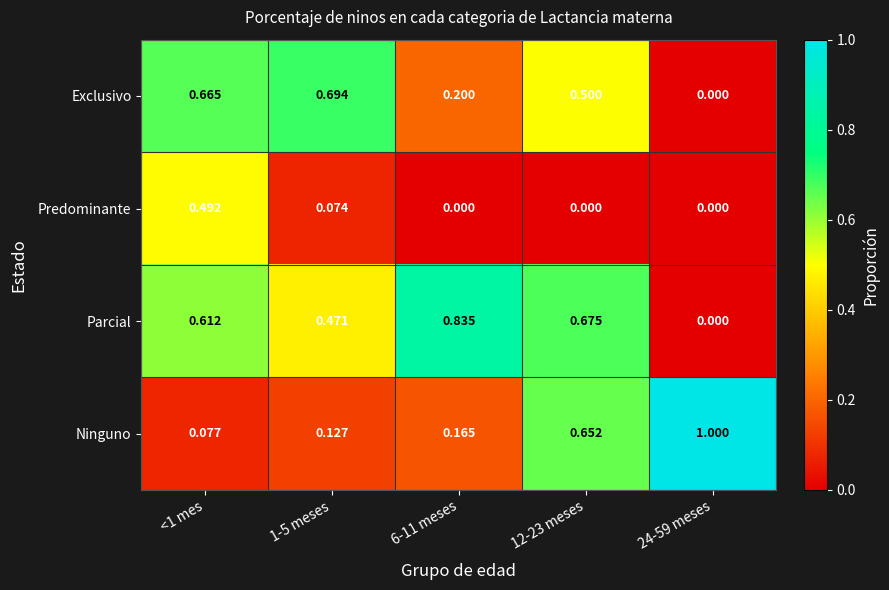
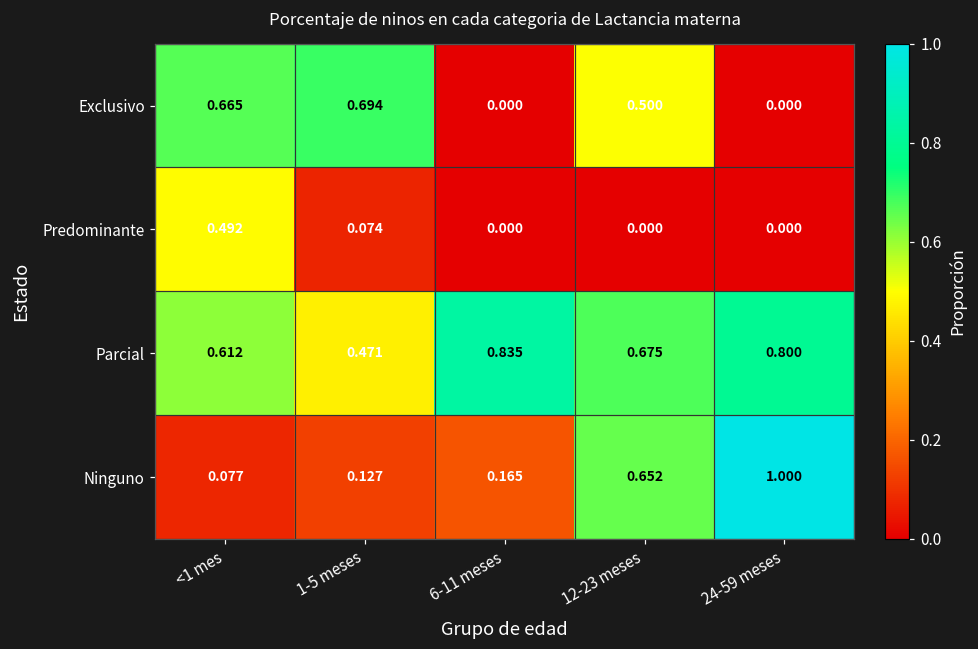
  {
    "Exclusivo": {
      "<1 mes": 0.665,
      "1-5 meses": 0.694,
-     "6-11 meses": 0.200,
+     "6-11 meses": 0.000,
      "12-23 meses": 0.500,
      "24-59 meses": 0.000
    },
    "Predominante": {
      "<1 mes": 0.492,
      "1-5 meses": 0.074,
      "6-11 meses": 0.000,
      "12-23 meses": 0.000,
      "24-59 meses": 0.000
    },
    "Parcial": {
      "<1 mes": 0.612,
      "1-5 meses": 0.471,
      "6-11 meses": 0.835,
      "12-23 meses": 0.675,
-     "24-59 meses": 0.000
+     "24-59 meses": 0.800
    },
    "Ninguno": {
      "<1 mes": 0.077,
      "1-5 meses": 0.127,
      "6-11 meses": 0.165,
      "12-23 meses": 0.652,
      "24-59 meses": 1.000
    }
  }
